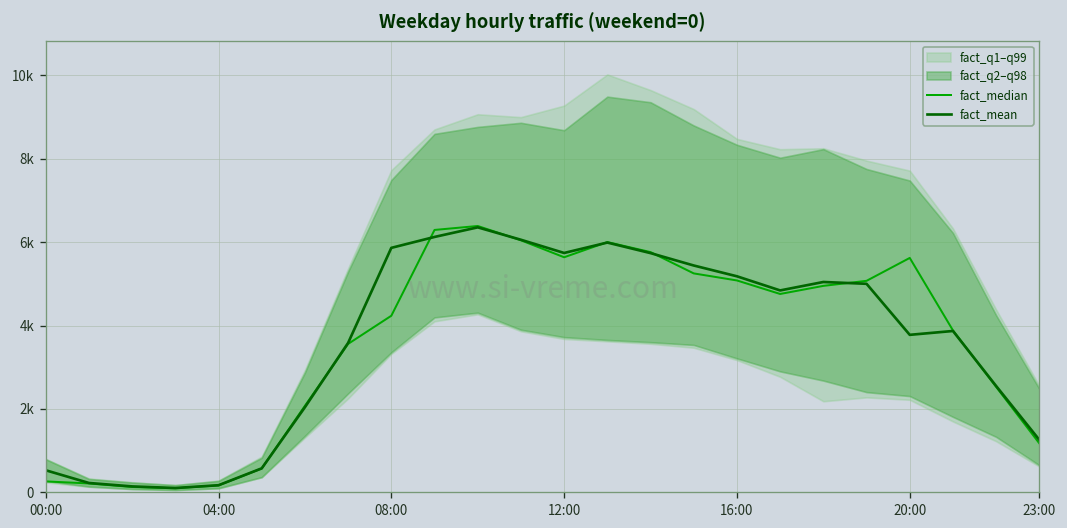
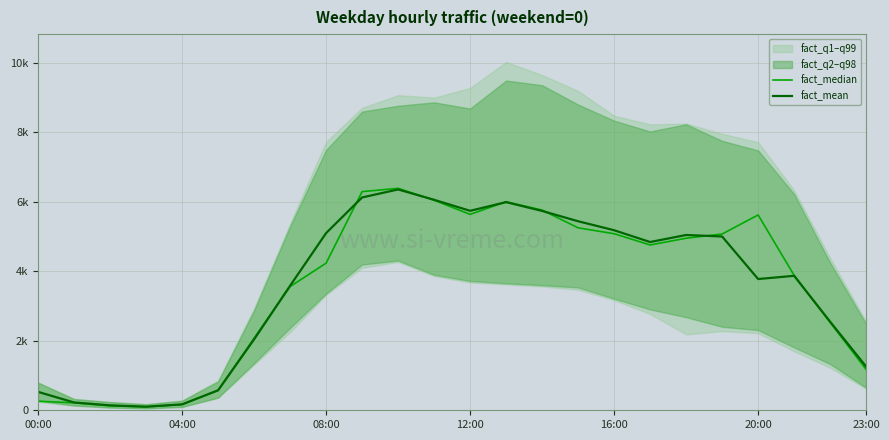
  {
    "fact_median": {
      "00:00": 300,
      "08:00": 4200,
      "12:00": 5600,
      "16:00": 5100,
      "20:00": 5600,
      "23:00": 1200
    },
    "fact_mean": {
      "00:00": 500,
-     "08:00": 5900,
+     "08:00": 5100,
      "12:00": 5700,
      "16:00": 5200,
      "20:00": 3800,
      "23:00": 1300
    }
  }
